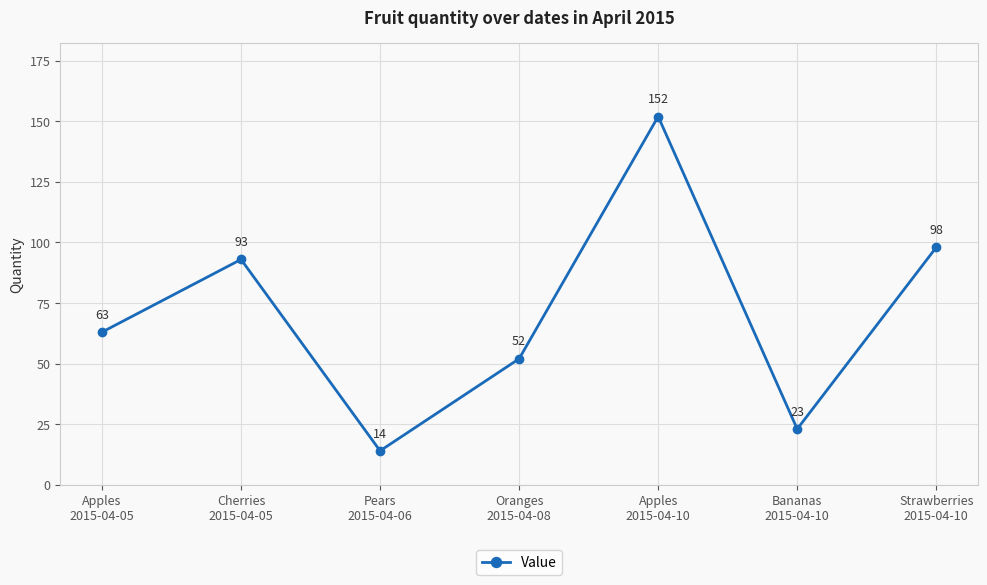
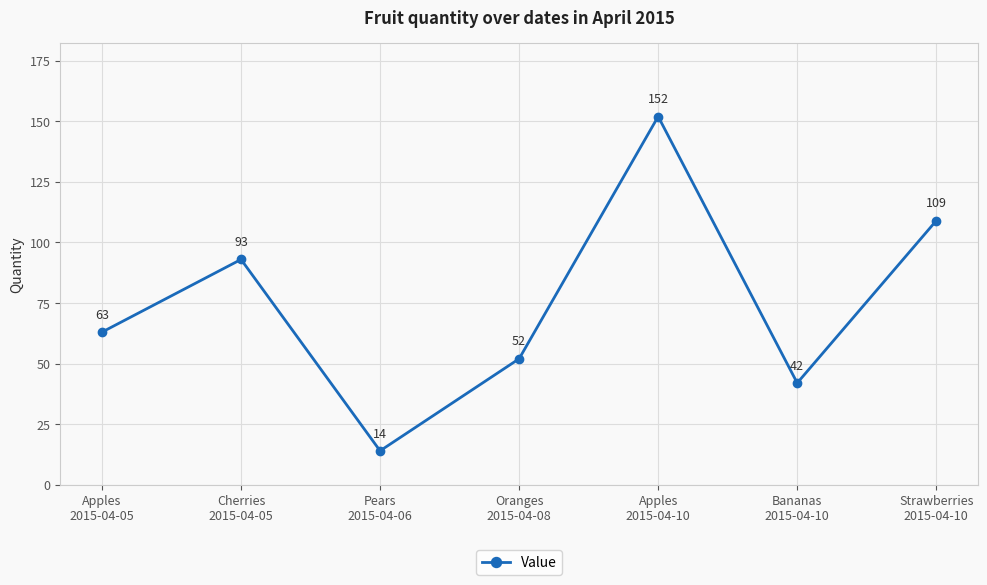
  {
    "Apples 2015-04-05": 63,
    "Cherries 2015-04-05": 93,
    "Pears 2015-04-06": 14,
    "Oranges 2015-04-08": 52,
    "Apples 2015-04-10": 152,
-   "Bananas 2015-04-10": 23,
-   "Strawberries 2015-04-10": 98
+   "Bananas 2015-04-10": 42,
+   "Strawberries 2015-04-10": 109
  }
